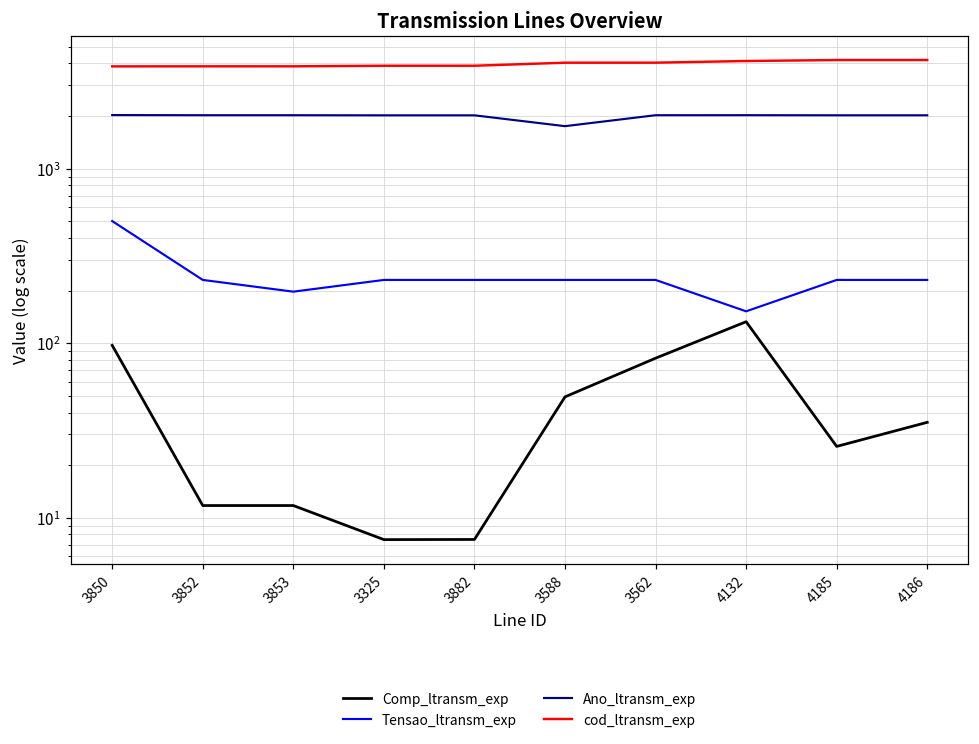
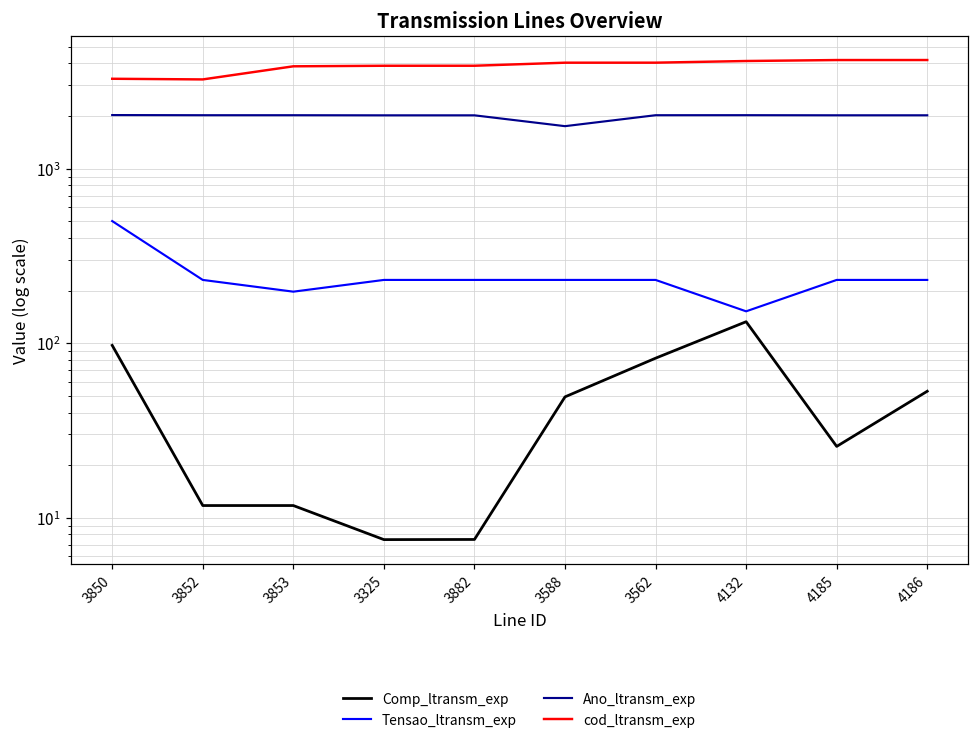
  {
    "Comp_ltransm_exp": {
      "3850": 100,
      "3852": 12,
      "3853": 12,
      "3325": 7,
      "3882": 7,
      "3588": 49,
      "3562": 80,
      "4132": 130,
      "4185": 26,
-     "4186": 35
+     "4186": 53
    },
    "Tensao_ltransm_exp": {
      "3850": 500,
      "3852": 230,
      "3853": 200,
      "3325": 230,
      "3882": 230,
      "3588": 230,
      "3562": 230,
      "4132": 150,
      "4185": 230,
      "4186": 230
    },
    "Ano_ltransm_exp": {
      "3850": 2000,
      "3852": 2000,
      "3853": 2000,
      "3325": 2000,
      "3882": 2000,
      "3588": 1700,
      "3562": 2000,
      "4132": 2000,
      "4185": 2000,
      "4186": 2000
    },
    "cod_ltransm_exp": {
-     "3850": 3900,
-     "3852": 3900,
+     "3850": 3300,
+     "3852": 3200,
      "3853": 3900,
      "3325": 3900,
      "3882": 3900,
      "3588": 4000,
      "3562": 4000,
      "4132": 4100,
      "4185": 4200,
      "4186": 4200
    }
  }
